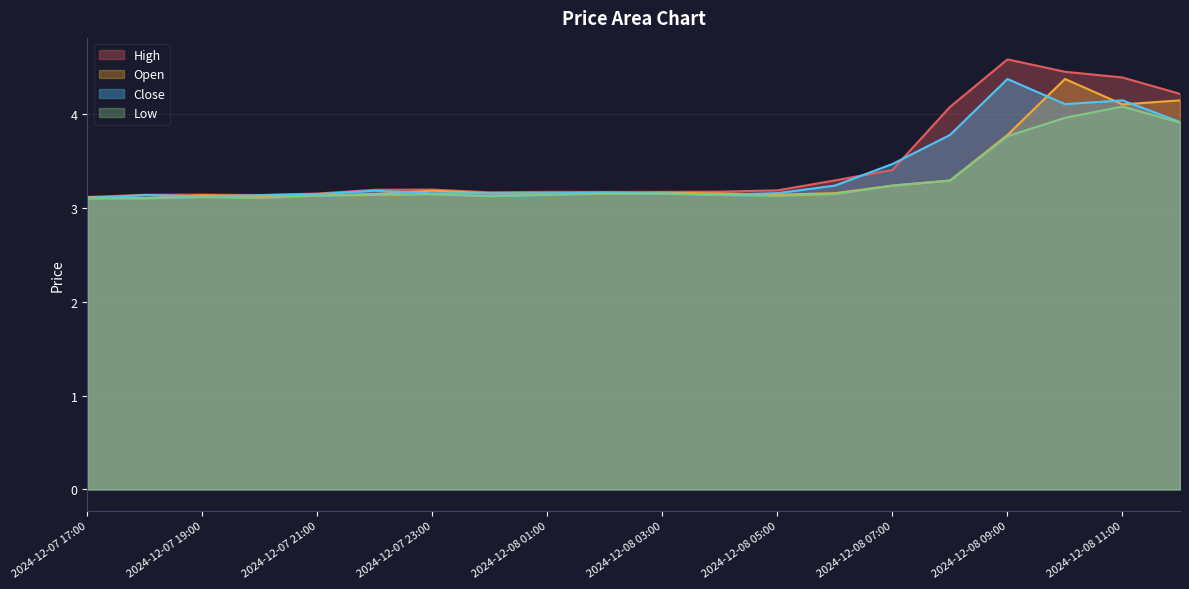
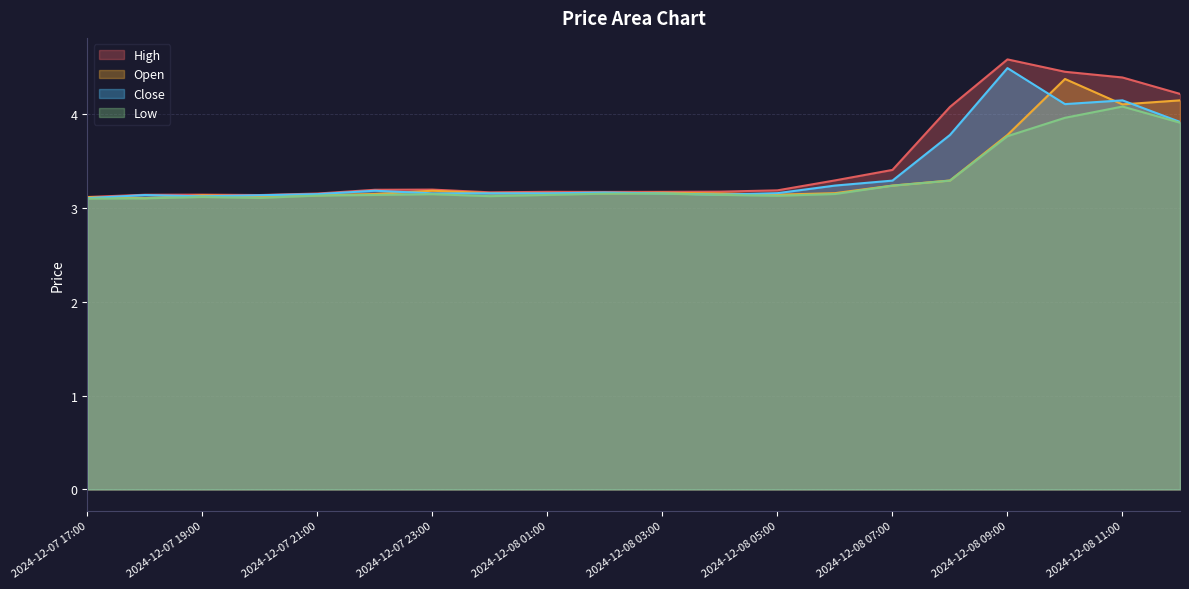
  {
    "Close": {
-     "2024-12-08 07:00": 3.5,
-     "2024-12-08 09:00": 4.4,
+     "2024-12-08 07:00": 3.3,
+     "2024-12-08 09:00": 4.5,
      "2024-12-08 11:00": 4.2
    }
  }
